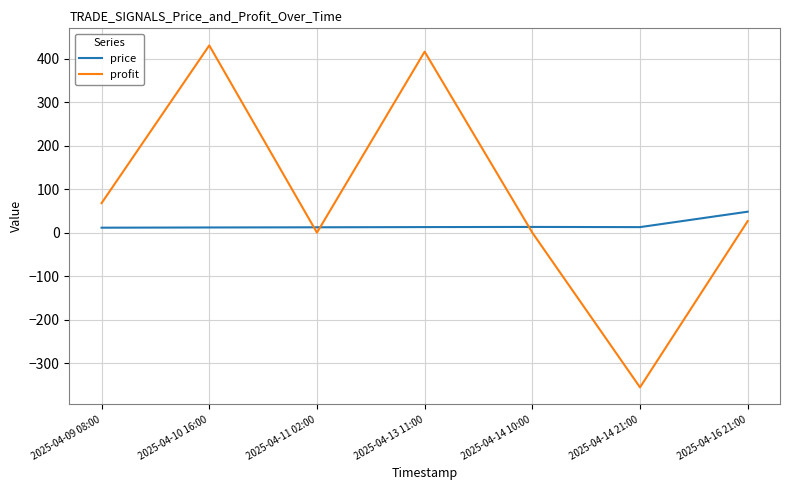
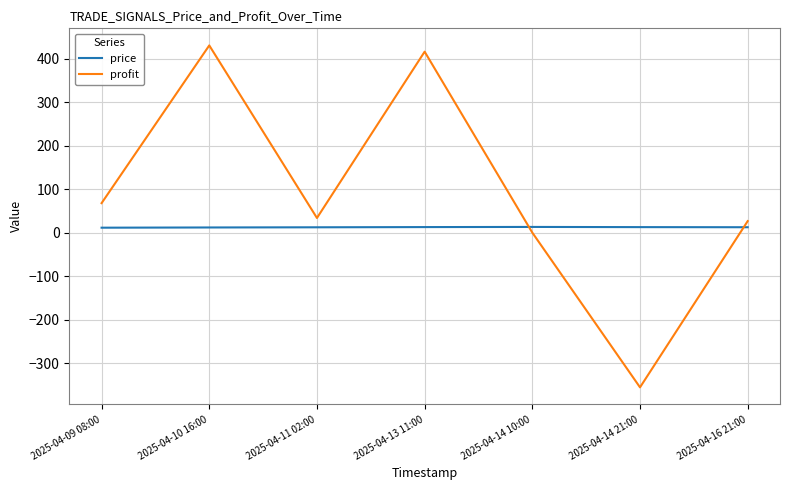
  {
    "price": {
      "2025-04-09 08:00": 10,
      "2025-04-10 16:00": 10,
      "2025-04-11 02:00": 10,
      "2025-04-13 11:00": 10,
      "2025-04-14 10:00": 10,
      "2025-04-14 21:00": 10,
-     "2025-04-16 21:00": 50
+     "2025-04-16 21:00": 10
    },
    "profit": {
      "2025-04-09 08:00": 70,
      "2025-04-10 16:00": 430,
-     "2025-04-11 02:00": 0,
+     "2025-04-11 02:00": 30,
      "2025-04-13 11:00": 420,
      "2025-04-14 10:00": 0,
      "2025-04-14 21:00": -360,
      "2025-04-16 21:00": 30
    }
  }
